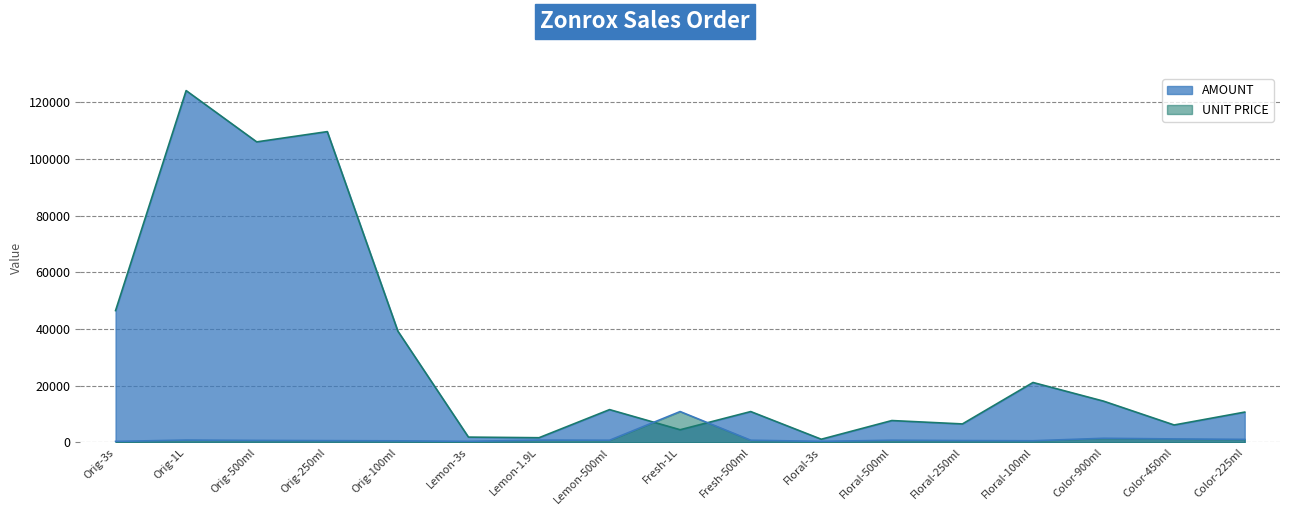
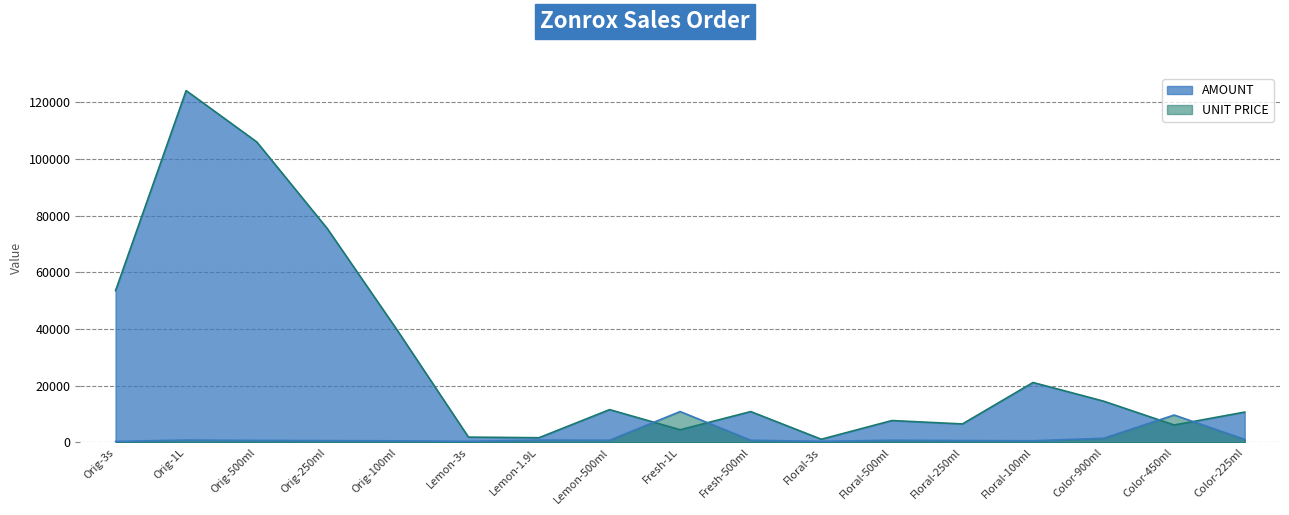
  {
    "AMOUNT": {
-     "Orig-3s": 47000,
+     "Orig-3s": 54000,
      "Orig-1L": 124000,
      "Orig-500ml": 106000,
-     "Orig-250ml": 110000,
+     "Orig-250ml": 75000,
      "Orig-100ml": 39000,
      "Lemon-3s": 2000,
      "Lemon-500ml": 12000,
      "Fresh-1L": 4000,
      "Fresh-500ml": 11000,
      "Floral-500ml": 8000,
      "Floral-250ml": 7000,
      "Floral-100ml": 21000,
      "Color-900ml": 15000,
      "Color-450ml": 6000,
      "Color-225ml": 11000
    },
    "UNIT PRICE": {
      "Orig-3s": 0,
      "Orig-1L": 1000,
      "Orig-500ml": 1000,
      "Orig-250ml": 1000,
      "Orig-100ml": 1000,
      "Lemon-3s": 0,
      "Lemon-500ml": 1000,
      "Fresh-1L": 11000,
      "Fresh-500ml": 1000,
      "Floral-500ml": 1000,
      "Floral-250ml": 1000,
      "Floral-100ml": 1000,
      "Color-900ml": 1000,
-     "Color-450ml": 1000,
+     "Color-450ml": 10000,
      "Color-225ml": 1000
    }
  }
